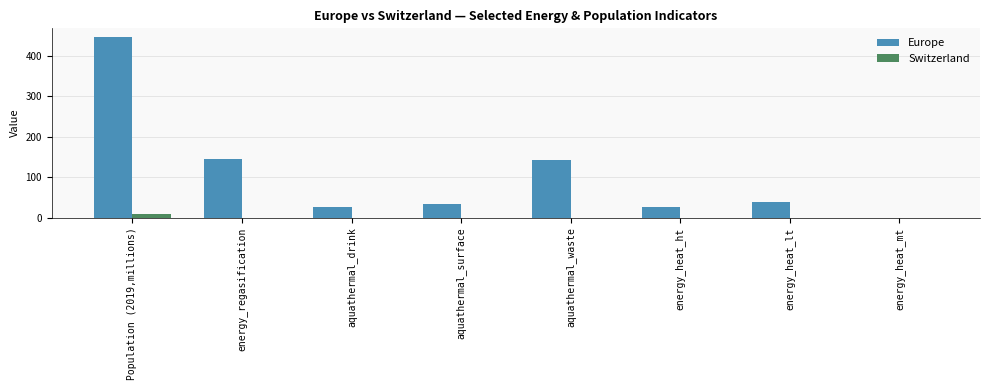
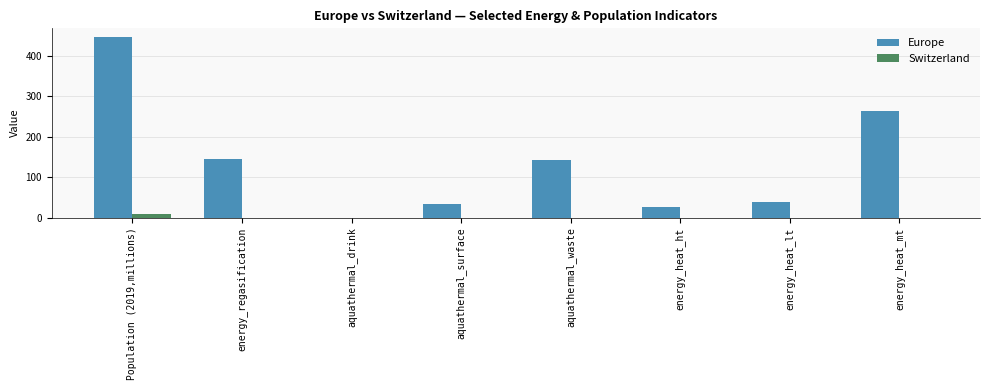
  {
    "Europe": {
      "Population (2019,millions)": 450,
      "energy_regasification": 140,
-     "aquathermal_drink": 30,
+     "aquathermal_drink": 0,
      "aquathermal_surface": 30,
      "aquathermal_waste": 140,
      "energy_heat_ht": 30,
      "energy_heat_lt": 40,
-     "energy_heat_mt": 0
+     "energy_heat_mt": 260
    },
    "Switzerland": {
      "Population (2019,millions)": 10,
      "energy_regasification": 0,
      "aquathermal_drink": 0,
      "aquathermal_surface": 0,
      "aquathermal_waste": 0,
      "energy_heat_ht": 0,
      "energy_heat_lt": 0,
      "energy_heat_mt": 0
    }
  }
